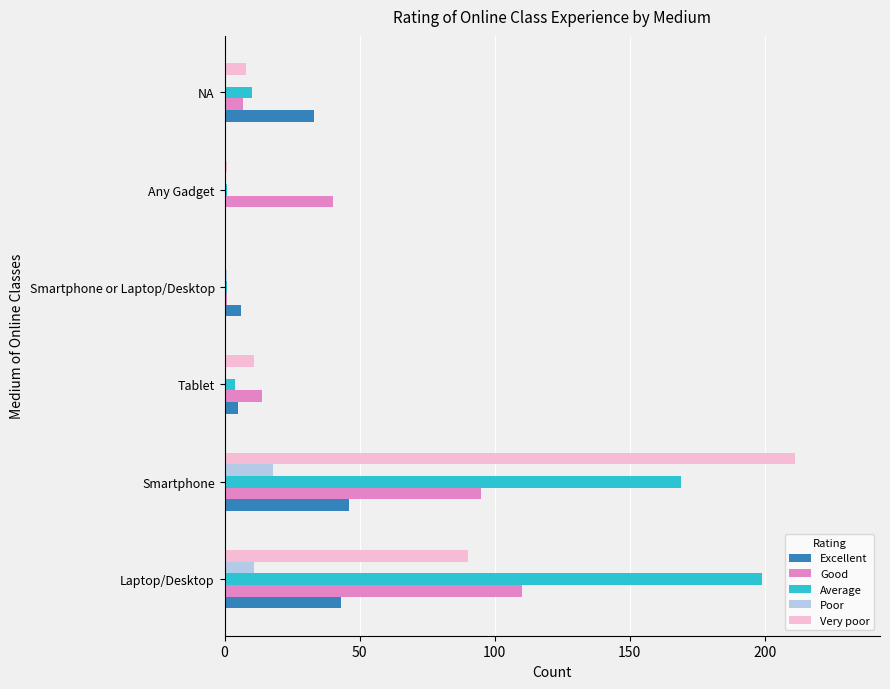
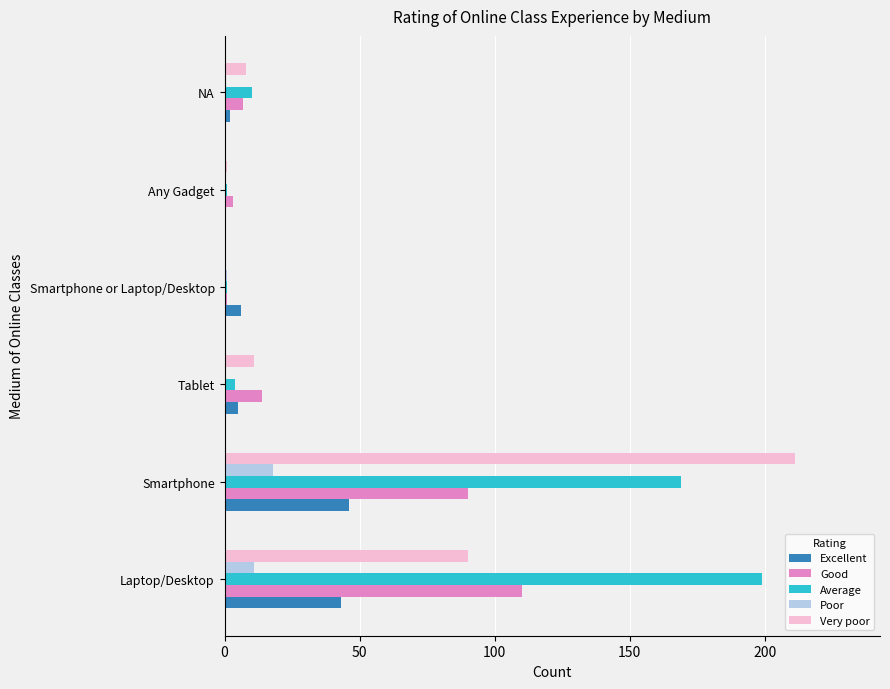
  {
    "Excellent": {
-     "NA": 33,
+     "NA": 2,
      "Any Gadget": 0,
      "Smartphone or Laptop/Desktop": 6,
      "Tablet": 5,
      "Smartphone": 46,
      "Laptop/Desktop": 43
    },
    "Good": {
      "NA": 7,
-     "Any Gadget": 40,
+     "Any Gadget": 3,
      "Smartphone or Laptop/Desktop": 1,
      "Tablet": 14,
-     "Smartphone": 95,
+     "Smartphone": 90,
      "Laptop/Desktop": 110
    },
    "Average": {
      "NA": 10,
      "Any Gadget": 1,
      "Smartphone or Laptop/Desktop": 1,
      "Tablet": 4,
      "Smartphone": 169,
      "Laptop/Desktop": 199
    },
    "Poor": {
      "NA": 0,
      "Any Gadget": 0,
      "Smartphone or Laptop/Desktop": 1,
      "Tablet": 0,
      "Smartphone": 18,
      "Laptop/Desktop": 11
    },
    "Very poor": {
      "NA": 8,
      "Any Gadget": 1,
      "Smartphone or Laptop/Desktop": 0,
      "Tablet": 11,
      "Smartphone": 211,
      "Laptop/Desktop": 90
    }
  }
